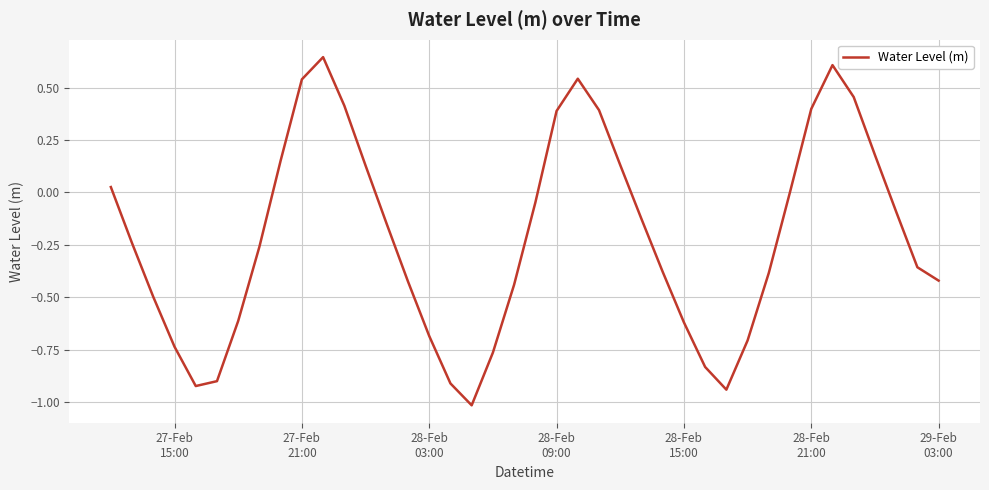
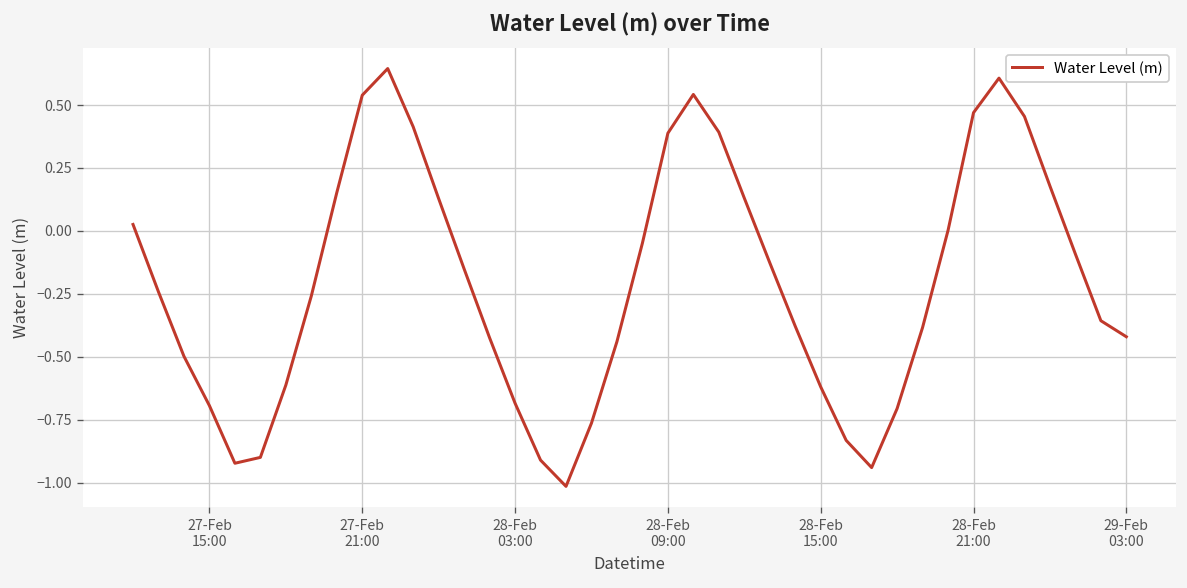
  {
-   "27-Feb 15:00": -0.74,
+   "27-Feb 15:00": -0.69,
    "27-Feb 21:00": 0.54,
    "28-Feb 03:00": -0.68,
    "28-Feb 09:00": 0.39,
    "28-Feb 15:00": -0.62,
-   "28-Feb 21:00": 0.40,
+   "28-Feb 21:00": 0.47,
    "29-Feb 03:00": -0.42
  }
